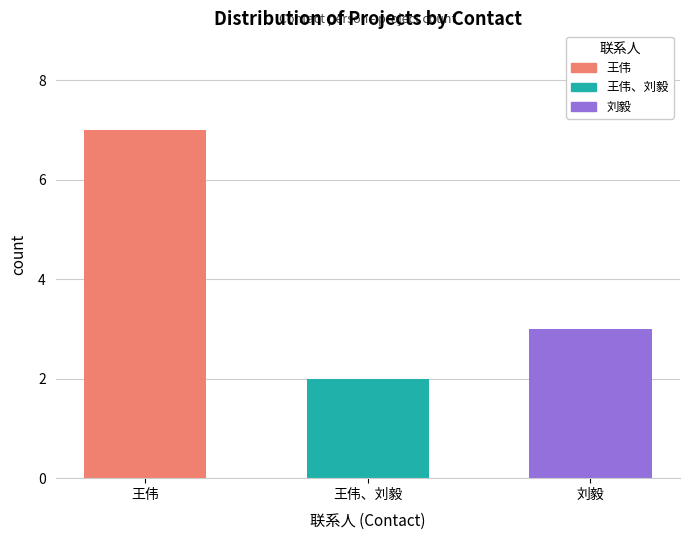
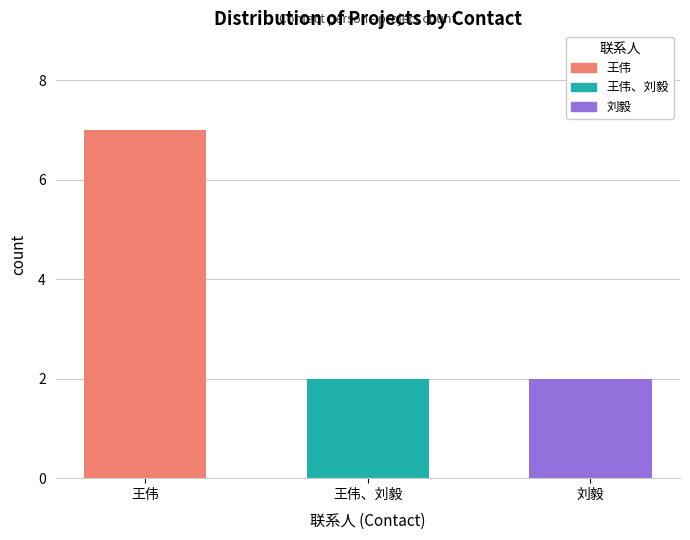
  {
    "王伟、刘毅": {
      "王伟、刘毅": 2
    },
    "刘毅": {
-     "刘毅": 3
+     "刘毅": 2
    }
  }
